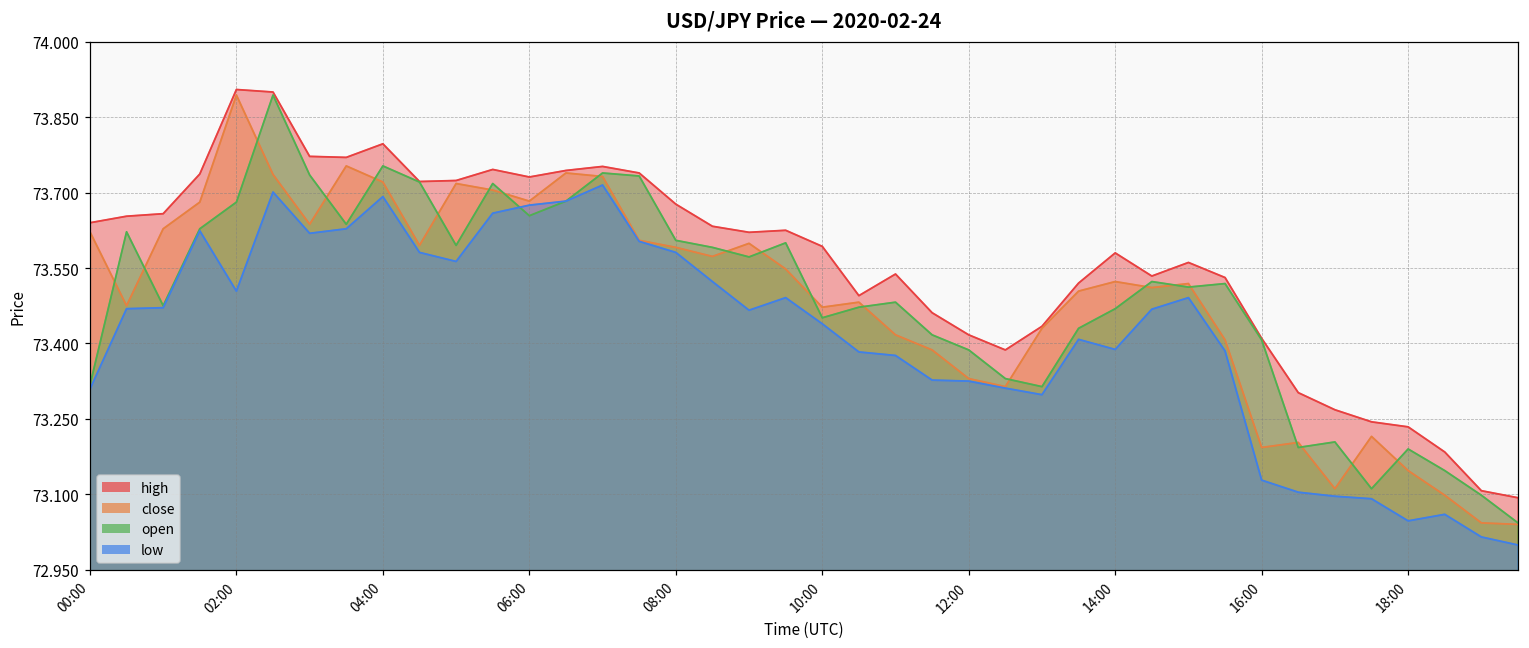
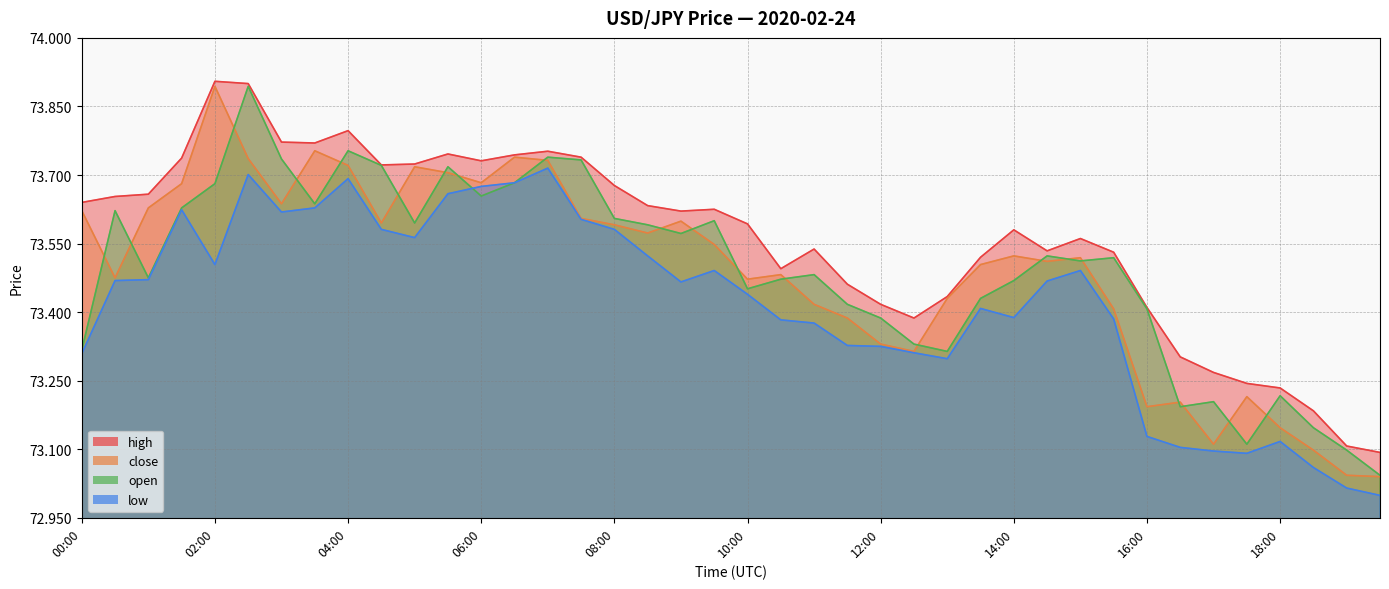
  {
    "open": {
      "00:00": 73.32,
      "02:00": 73.68,
      "04:00": 73.75,
      "06:00": 73.65,
      "08:00": 73.61,
      "10:00": 73.45,
      "12:00": 73.39,
      "14:00": 73.47,
-     "18:00": 73.19
+     "18:00": 73.22
    },
    "low": {
      "00:00": 73.31,
      "02:00": 73.50,
      "04:00": 73.69,
      "06:00": 73.68,
      "08:00": 73.58,
      "10:00": 73.44,
      "14:00": 73.39,
      "16:00": 73.13,
-     "18:00": 73.05
+     "18:00": 73.12
    }
  }
